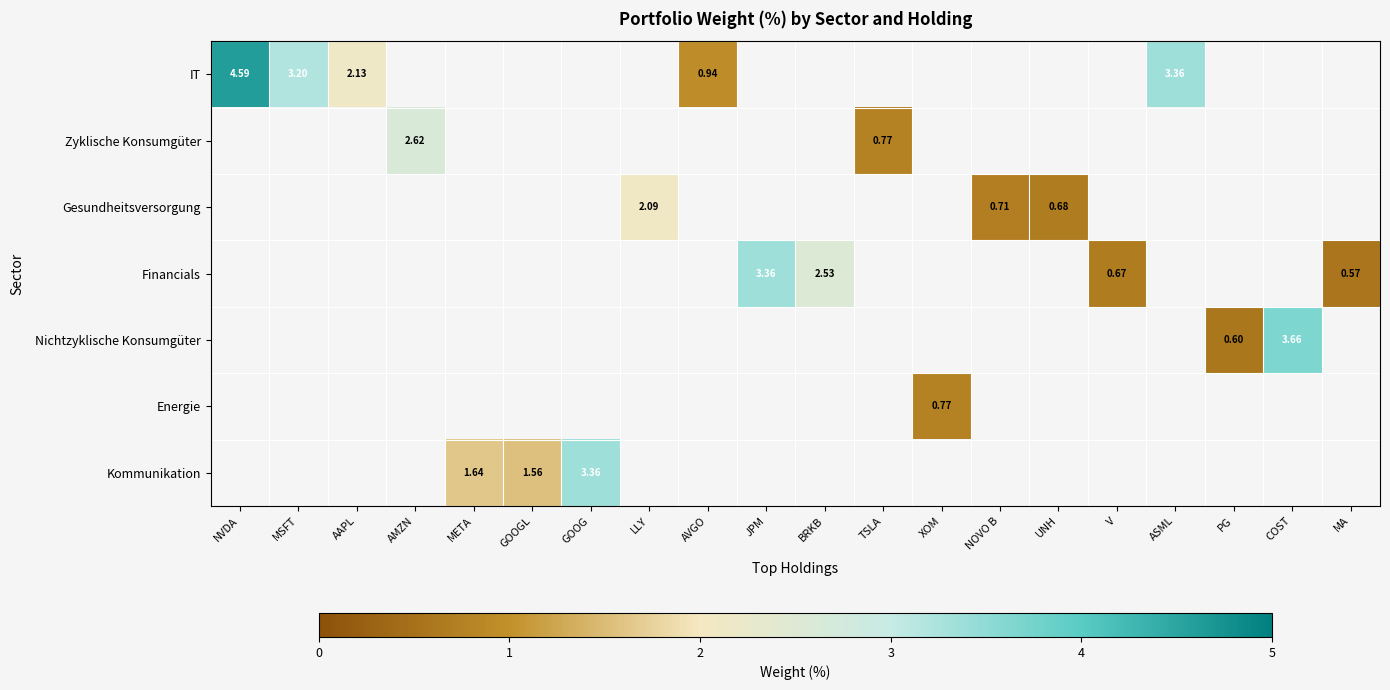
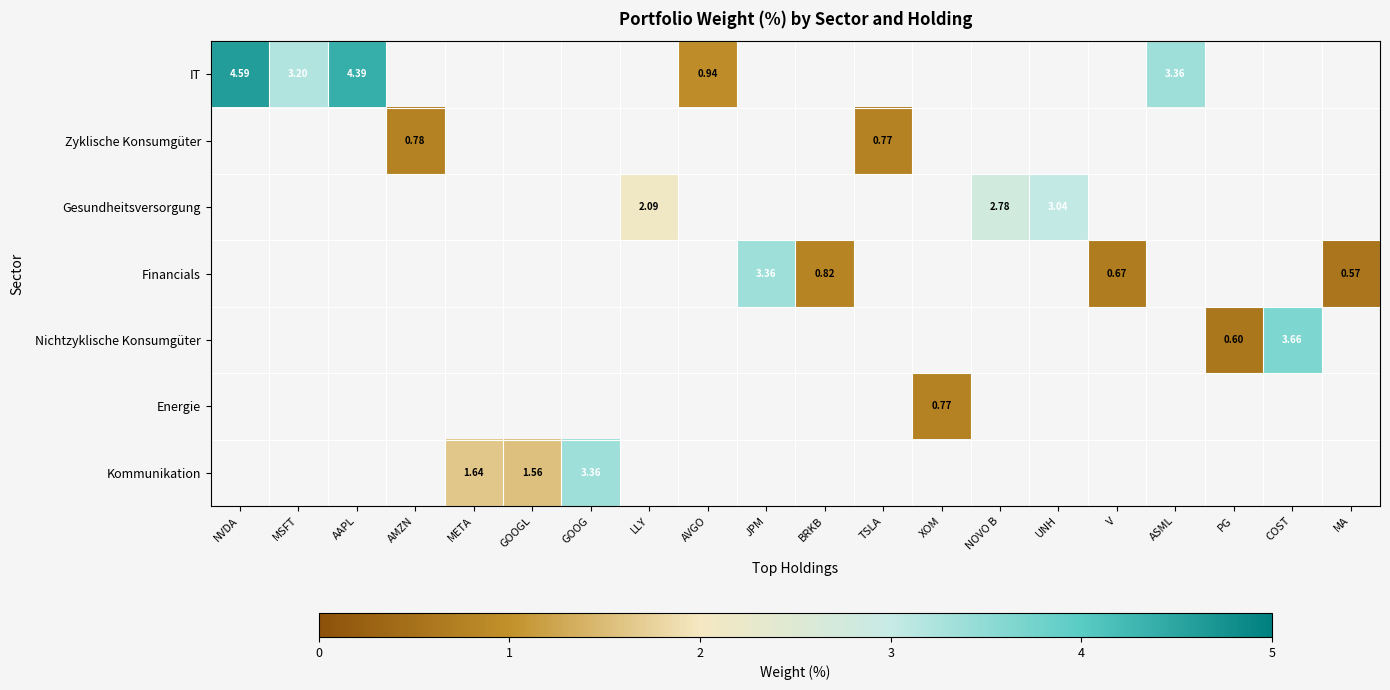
  {
    "IT": {
      "NVDA": 4.59,
      "MSFT": 3.20,
-     "AAPL": 2.13,
+     "AAPL": 4.39,
      "AVGO": 0.94,
      "ASML": 3.36
    },
    "Zyklische Konsumgüter": {
-     "AMZN": 2.62,
+     "AMZN": 0.78,
      "TSLA": 0.77
    },
    "Gesundheitsversorgung": {
      "LLY": 2.09,
-     "NOVO B": 0.71,
-     "UNH": 0.68
+     "NOVO B": 2.78,
+     "UNH": 3.04
    },
    "Financials": {
      "JPM": 3.36,
-     "BRKB": 2.53,
+     "BRKB": 0.82,
      "V": 0.67,
      "MA": 0.57
    },
    "Nichtzyklische Konsumgüter": {
      "PG": 0.60,
      "COST": 3.66
    },
    "Energie": {
      "XOM": 0.77
    },
    "Kommunikation": {
      "META": 1.64,
      "GOOGL": 1.56,
      "GOOG": 3.36
    }
  }
